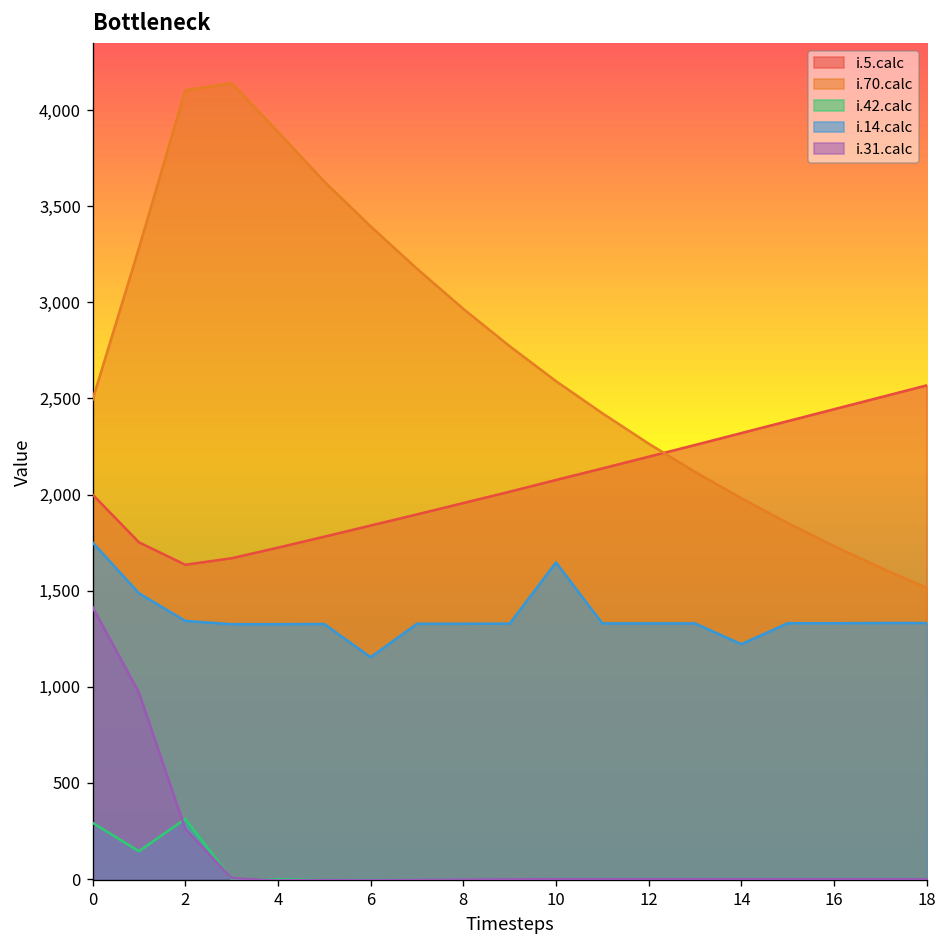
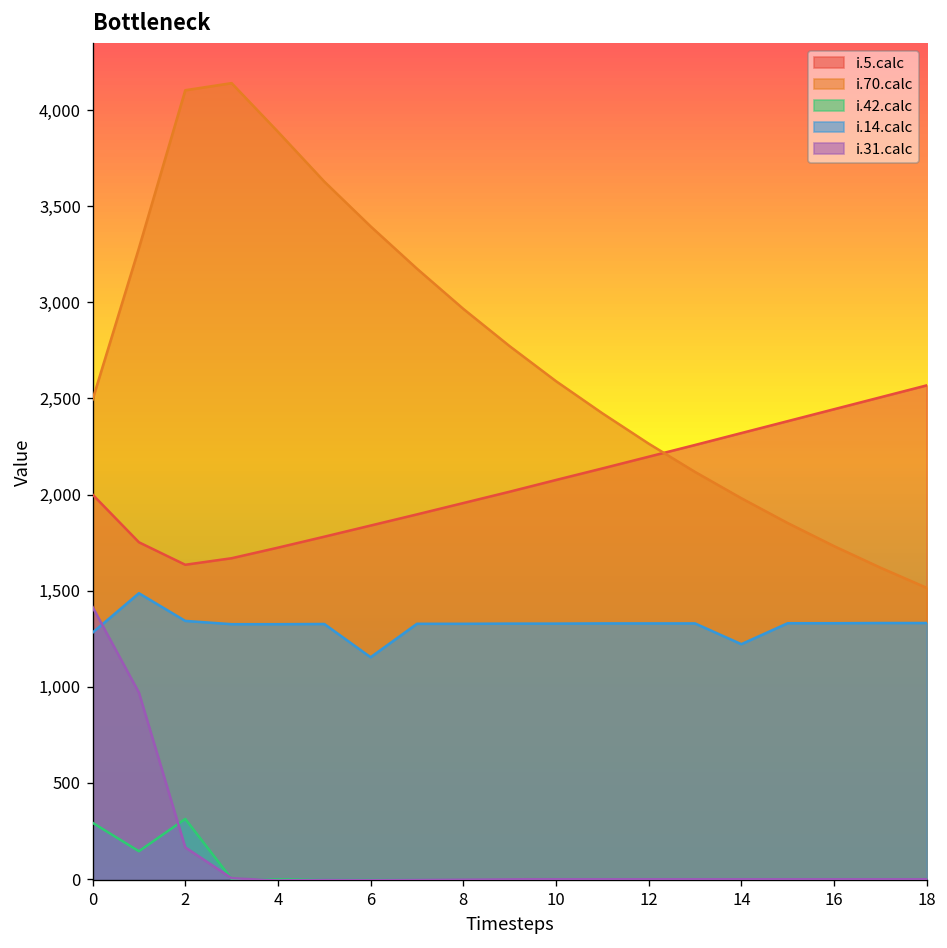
  {
    "i.42.calc": {
      "0": "290",
      "2": "310"
    },
    "i.14.calc": {
-     "0": "1,750",
+     "0": "1,280",
      "2": "1,340",
      "4": "1,330",
      "6": "1,150",
      "8": "1,330",
-     "10": "1,650",
+     "10": "1,330",
      "12": "1,330",
      "14": "1,220",
      "16": "1,330",
      "18": "1,330"
    },
    "i.31.calc": {
      "0": "1,420",
-     "2": "260"
+     "2": "170"
    }
  }
